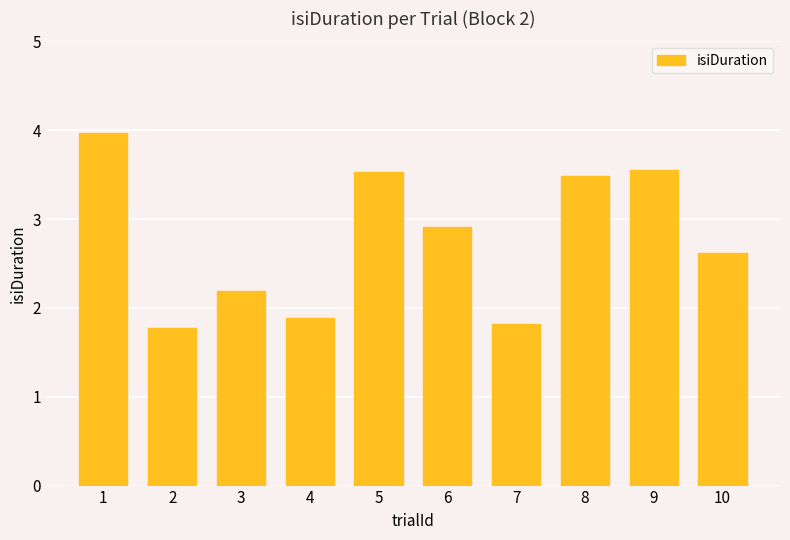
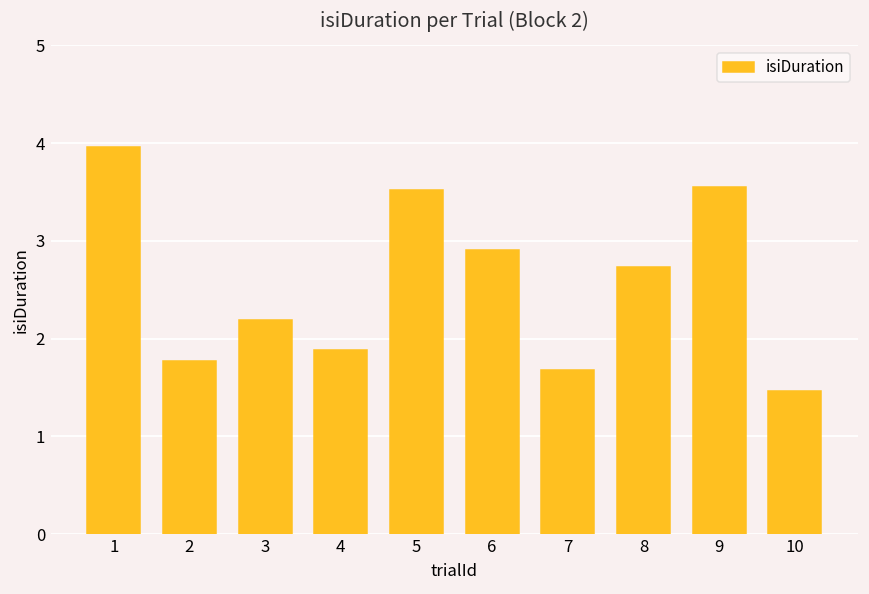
  {
    "1": 4.0,
    "2": 1.8,
    "3": 2.2,
    "4": 1.9,
    "5": 3.5,
    "6": 2.9,
-   "7": 1.8,
-   "8": 3.5,
+   "7": 1.7,
+   "8": 2.7,
    "9": 3.6,
-   "10": 2.6
+   "10": 1.5
  }
